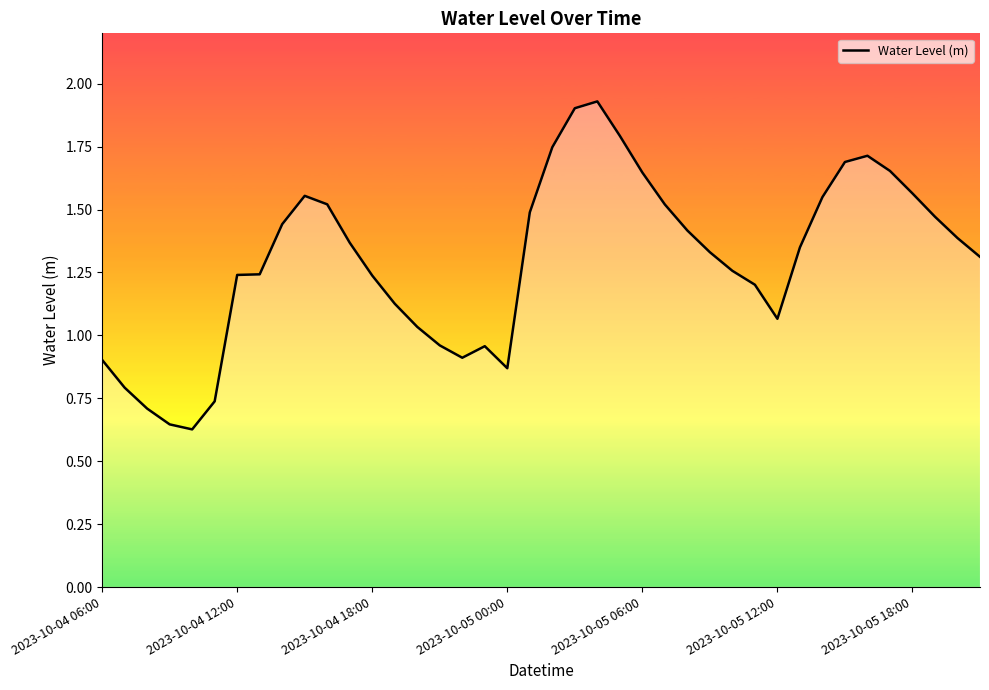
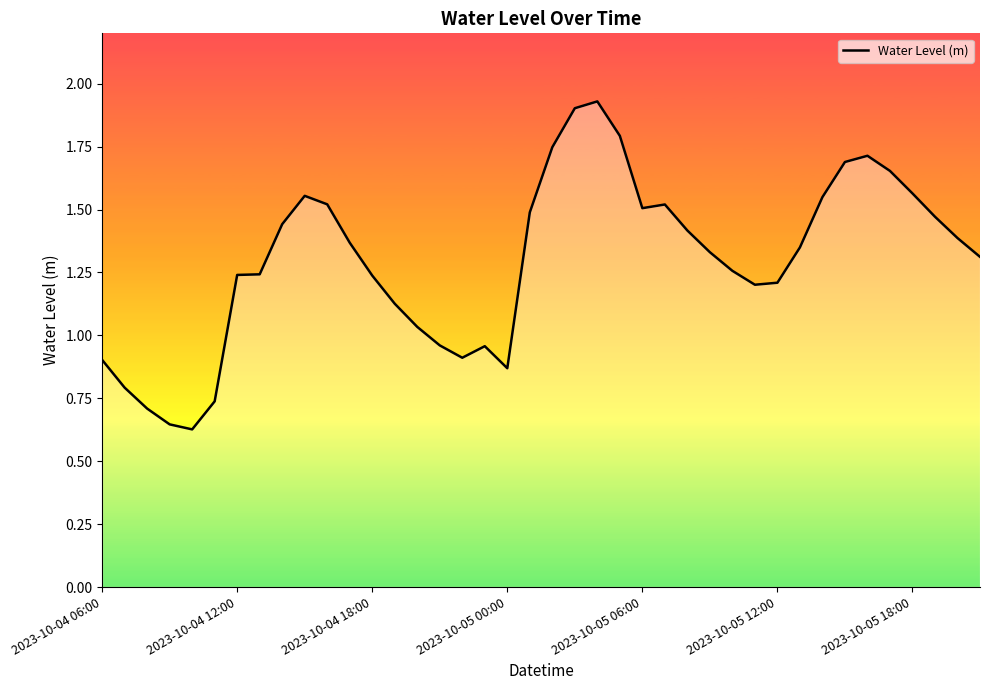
  {
    "2023-10-04 06:00": 0.90,
    "2023-10-04 12:00": 1.24,
    "2023-10-04 18:00": 1.24,
    "2023-10-05 00:00": 0.87,
-   "2023-10-05 06:00": 1.65,
-   "2023-10-05 12:00": 1.07,
+   "2023-10-05 06:00": 1.51,
+   "2023-10-05 12:00": 1.21,
    "2023-10-05 18:00": 1.56
  }
